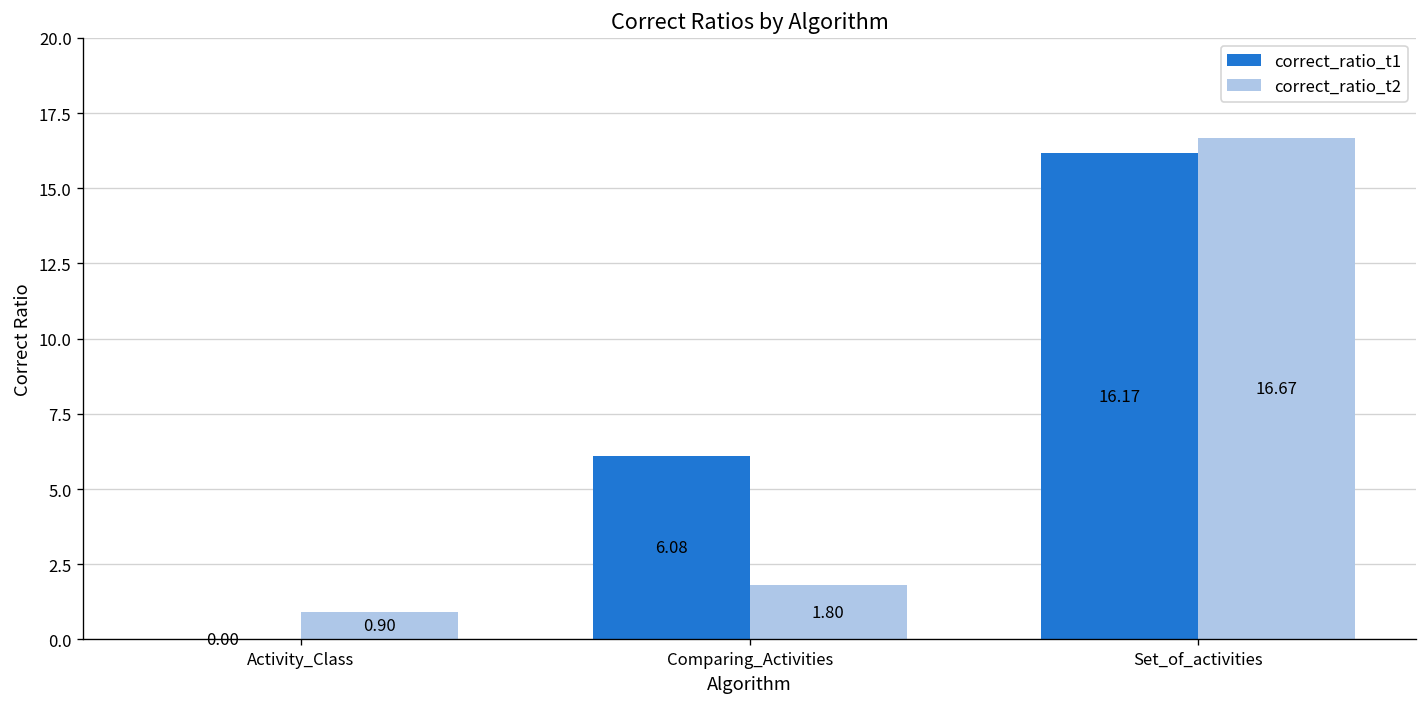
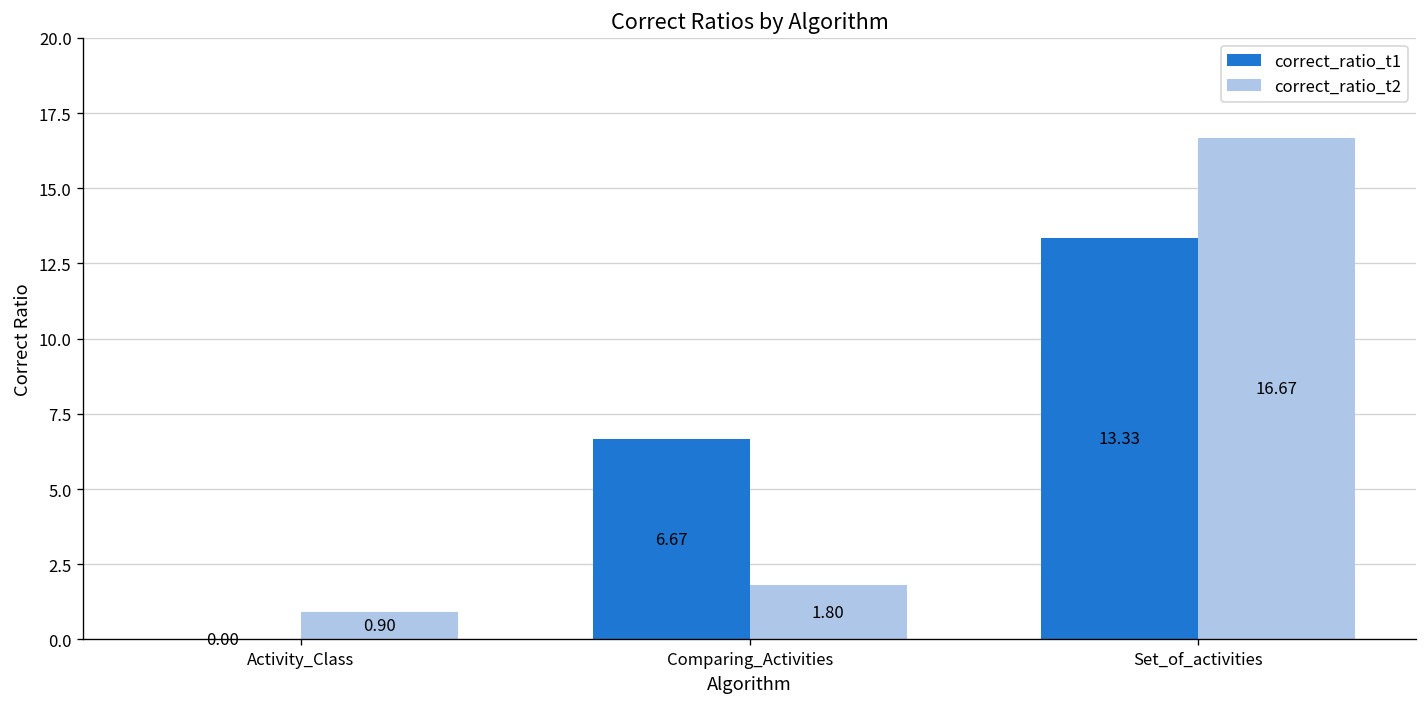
  {
    "correct_ratio_t1": {
      "Activity_Class": 0.00,
-     "Comparing_Activities": 6.08,
-     "Set_of_activities": 16.17
+     "Comparing_Activities": 6.67,
+     "Set_of_activities": 13.33
    },
    "correct_ratio_t2": {
      "Activity_Class": 0.90,
      "Comparing_Activities": 1.80,
      "Set_of_activities": 16.67
    }
  }
